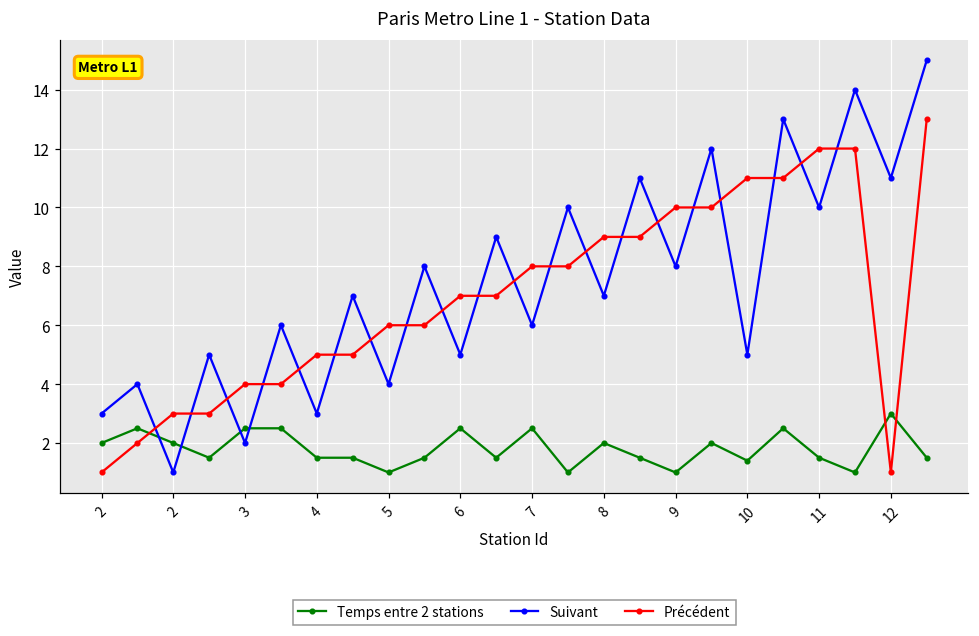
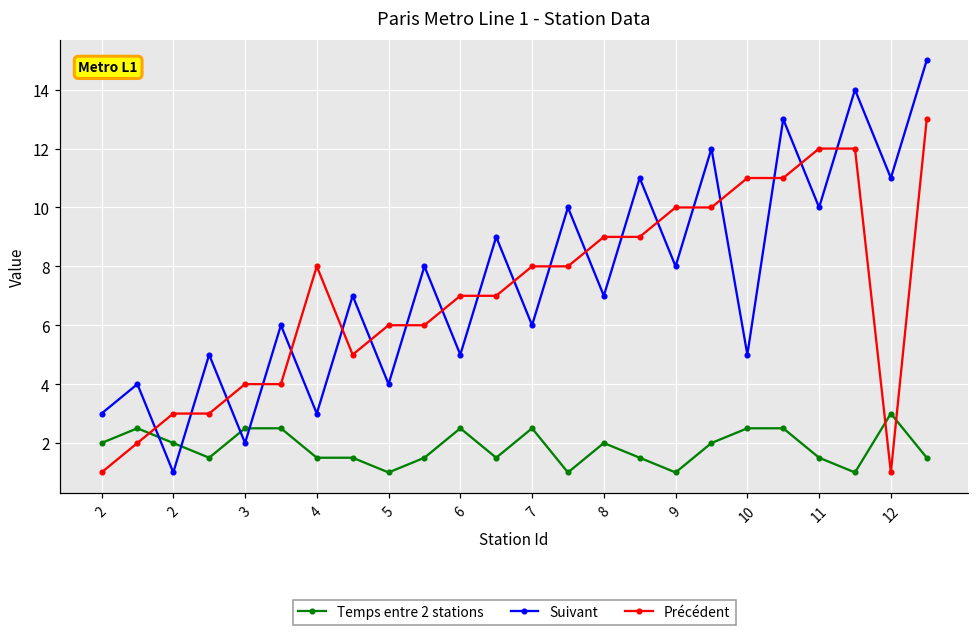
  {
    "Temps entre 2 stations": {
      "4": 1.5,
      "6": 2.5,
      "8": 2.0,
-     "10": 1.4,
+     "10": 2.5,
      "12": 3.0
    },
    "Suivant": {
      "4": 3.0,
      "6": 5.0,
      "8": 7.0,
      "10": 5.0,
      "12": 11.0
    },
    "Précédent": {
-     "4": 5,
+     "4": 8,
      "6": 7,
      "8": 9,
      "10": 11,
      "12": 1
    }
  }
